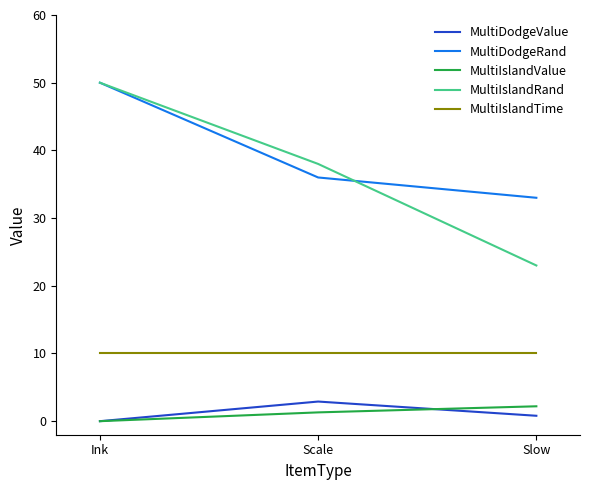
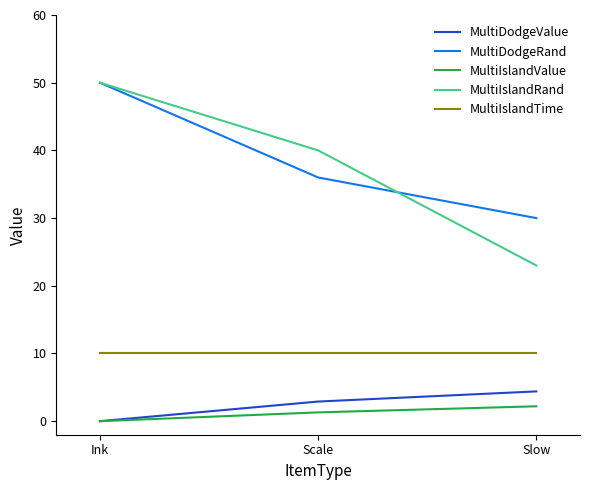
  {
    "MultiDodgeValue": {
      "Scale": 3,
-     "Slow": 1
+     "Slow": 4
    },
    "MultiDodgeRand": {
      "Scale": 36,
-     "Slow": 33
+     "Slow": 30
    },
    "MultiIslandValue": {
      "Scale": 1,
      "Slow": 2
    },
    "MultiIslandRand": {
-     "Scale": 38,
+     "Scale": 40,
      "Slow": 23
    },
    "MultiIslandTime": {
      "Ink": 10,
      "Scale": 10,
      "Slow": 10
    }
  }
